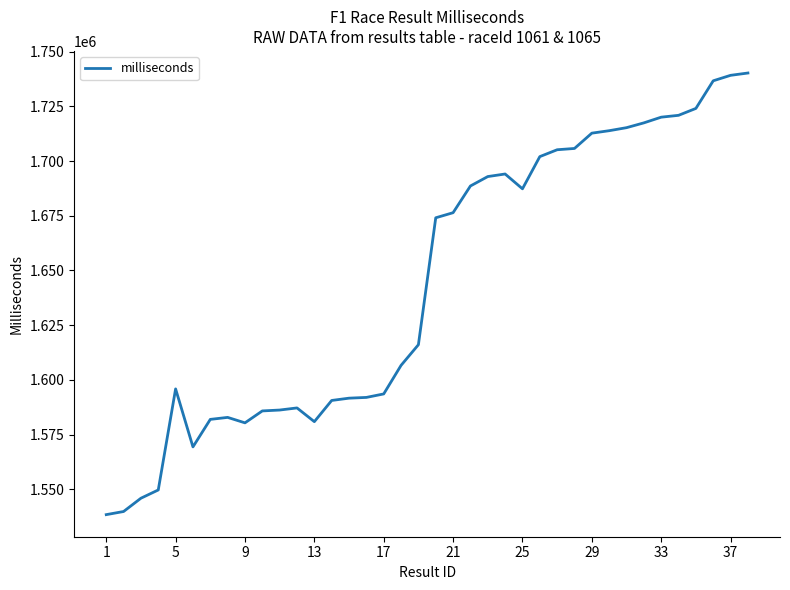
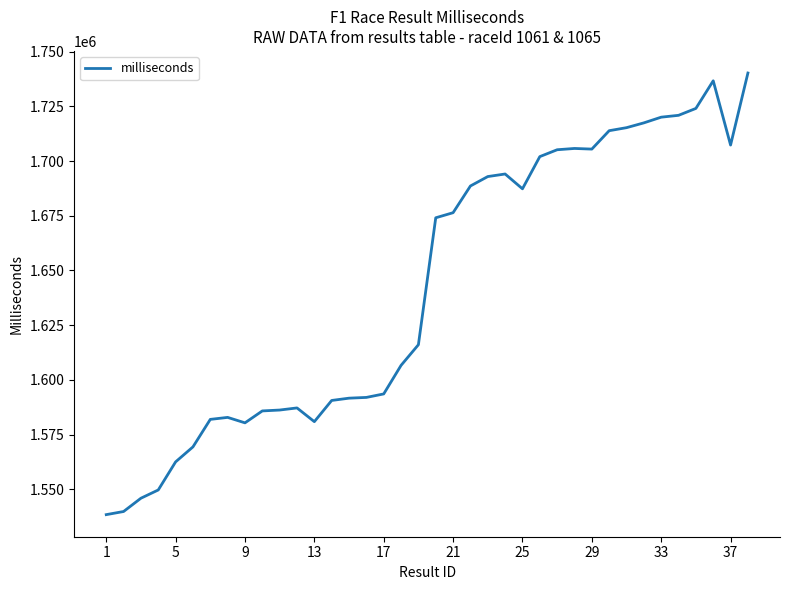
  {
    "1": 1538000,
-   "5": 1596000,
+   "5": 1563000,
    "9": 1580000,
    "13": 1581000,
    "17": 1594000,
    "21": 1676000,
    "25": 1687000,
-   "29": 1713000,
+   "29": 1705000,
    "33": 1720000,
-   "37": 1739000
+   "37": 1707000
  }
